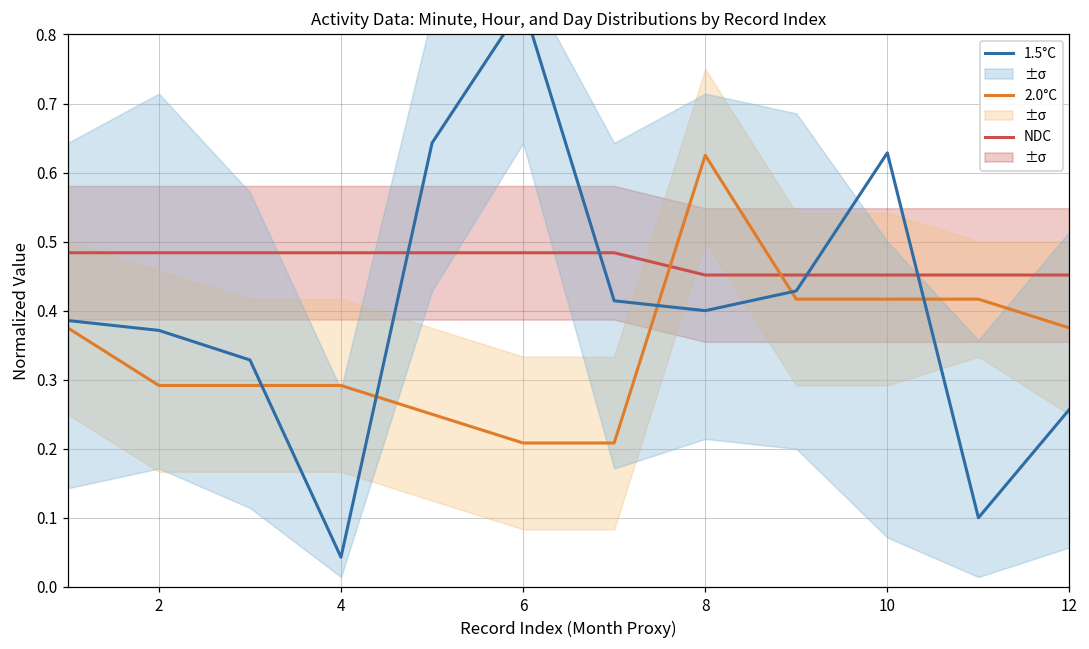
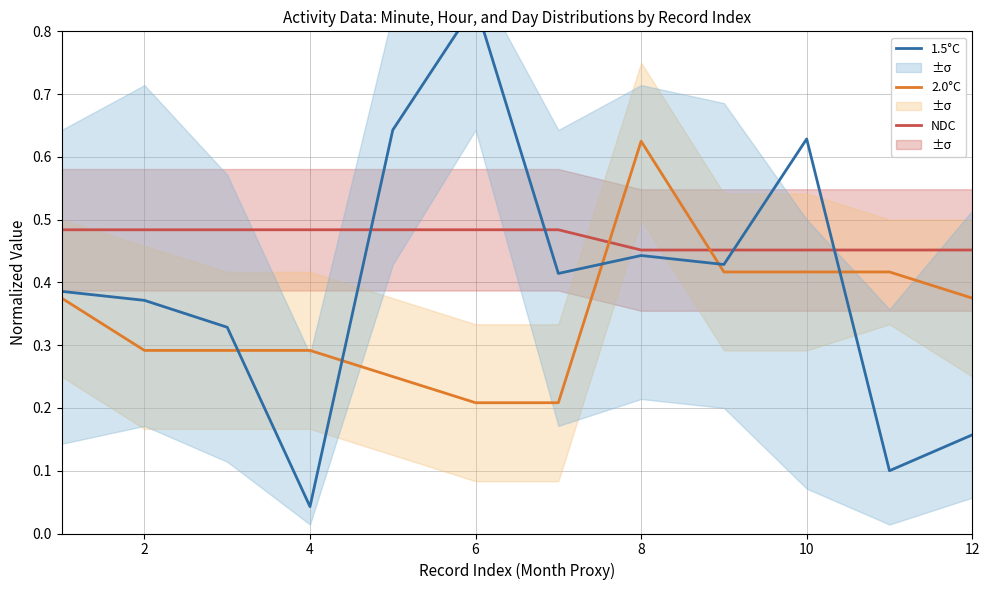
  {
    "1.5°C": {
      "2": 0.37,
      "4": 0.04,
-     "8": 0.40,
+     "8": 0.44,
      "10": 0.63,
-     "12": 0.26
+     "12": 0.16
    }
  }
